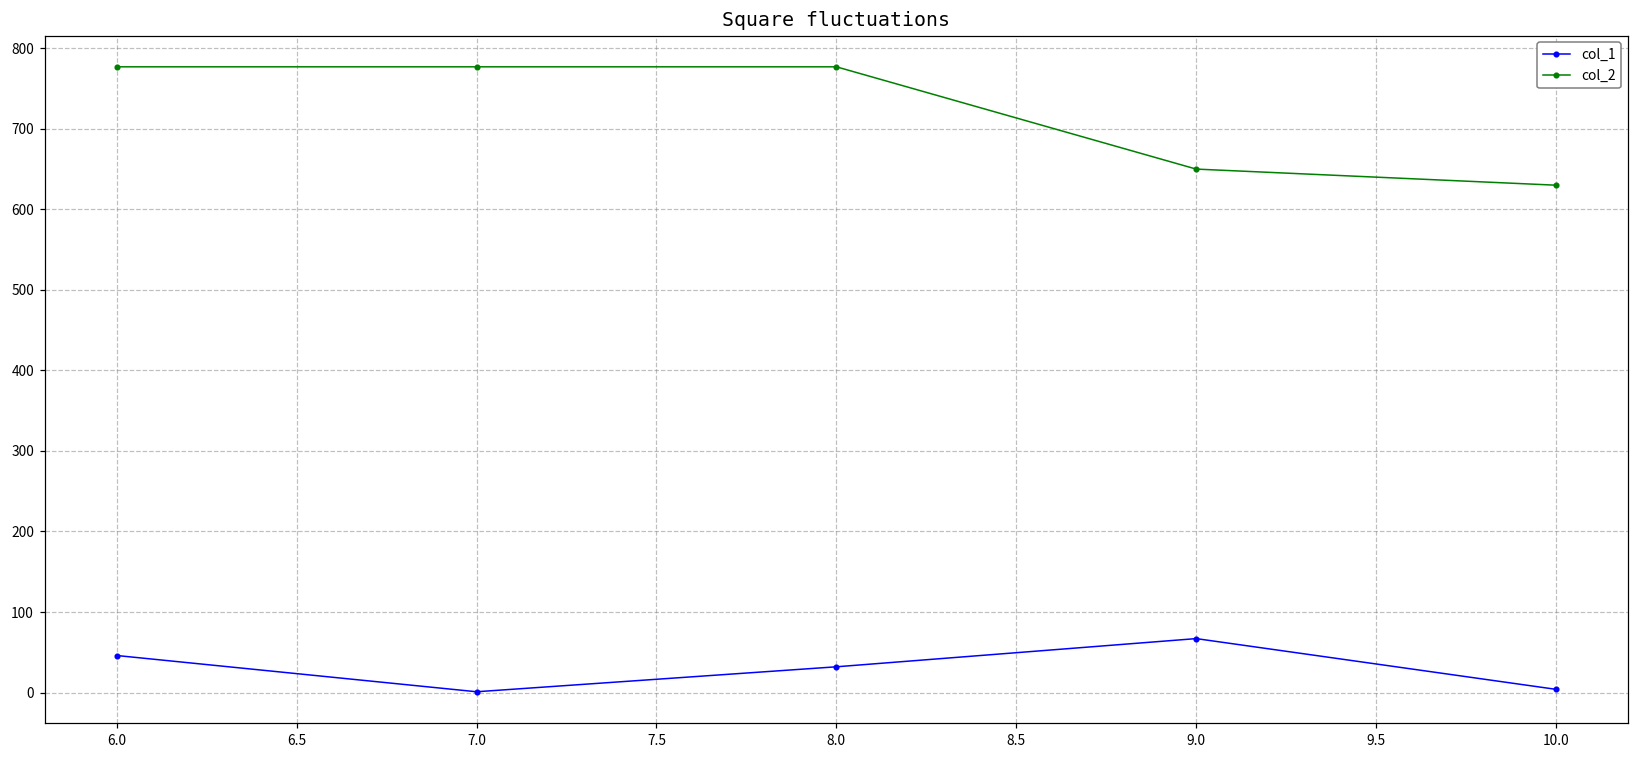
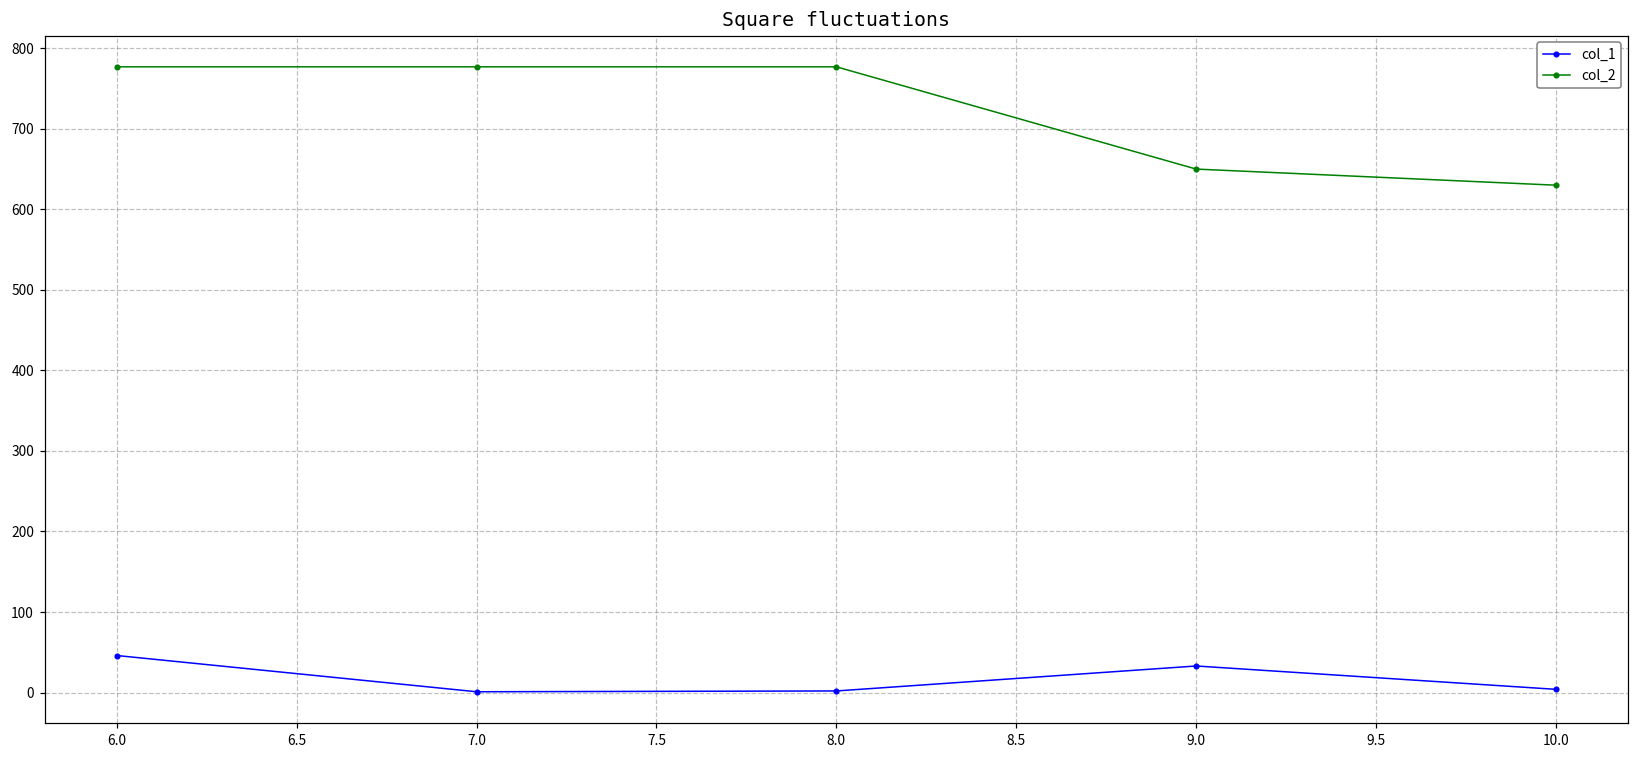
  {
    "col_1": {
      "6.0": 50,
      "7.0": 0,
-     "8.0": 30,
-     "9.0": 70,
+     "8.0": 0,
+     "9.0": 30,
      "10.0": 0
    },
    "col_2": {
      "6.0": 780,
      "7.0": 780,
      "8.0": 780,
      "9.0": 650,
      "10.0": 630
    }
  }
